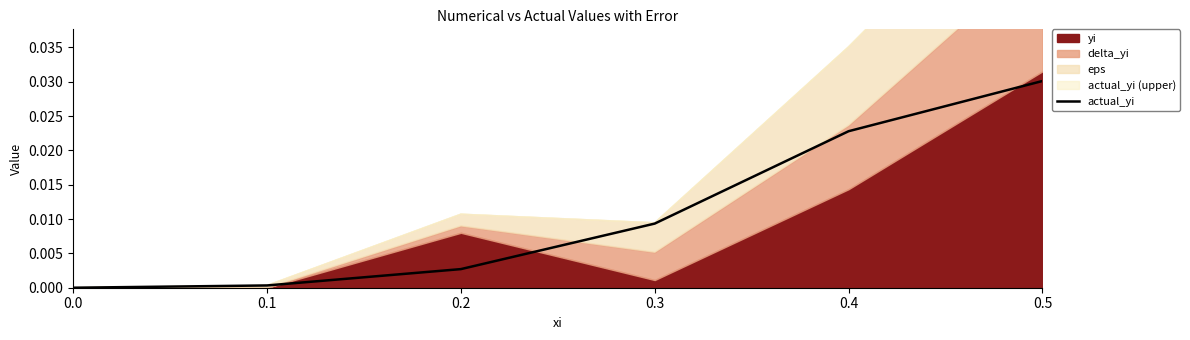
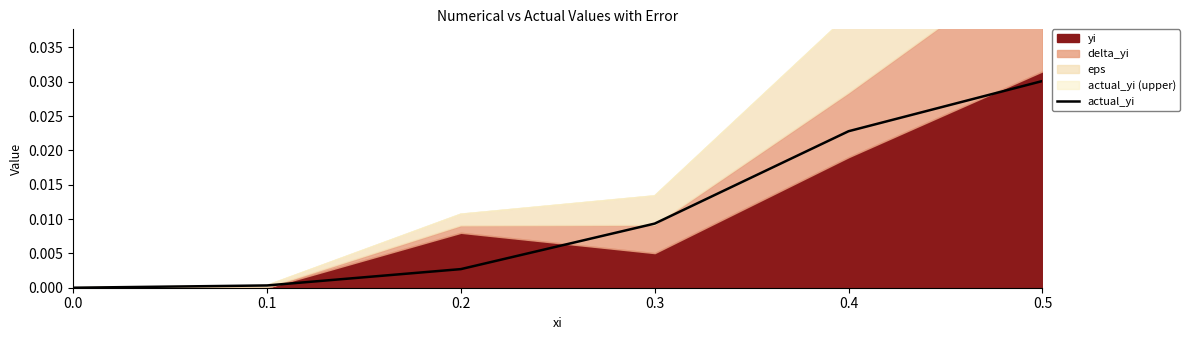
  {
    "actual_yi": {
      "0.2": 0.003,
      "0.4": 0.023,
      "0.5": 0.030
    },
    "yi": {
      "0.2": 0.008,
-     "0.3": 0.001,
-     "0.4": 0.014,
+     "0.3": 0.005,
+     "0.4": 0.019,
      "0.5": 0.032
    },
    "delta_yi": {
      "0.2": 0.001,
      "0.4": 0.009
    }
  }
